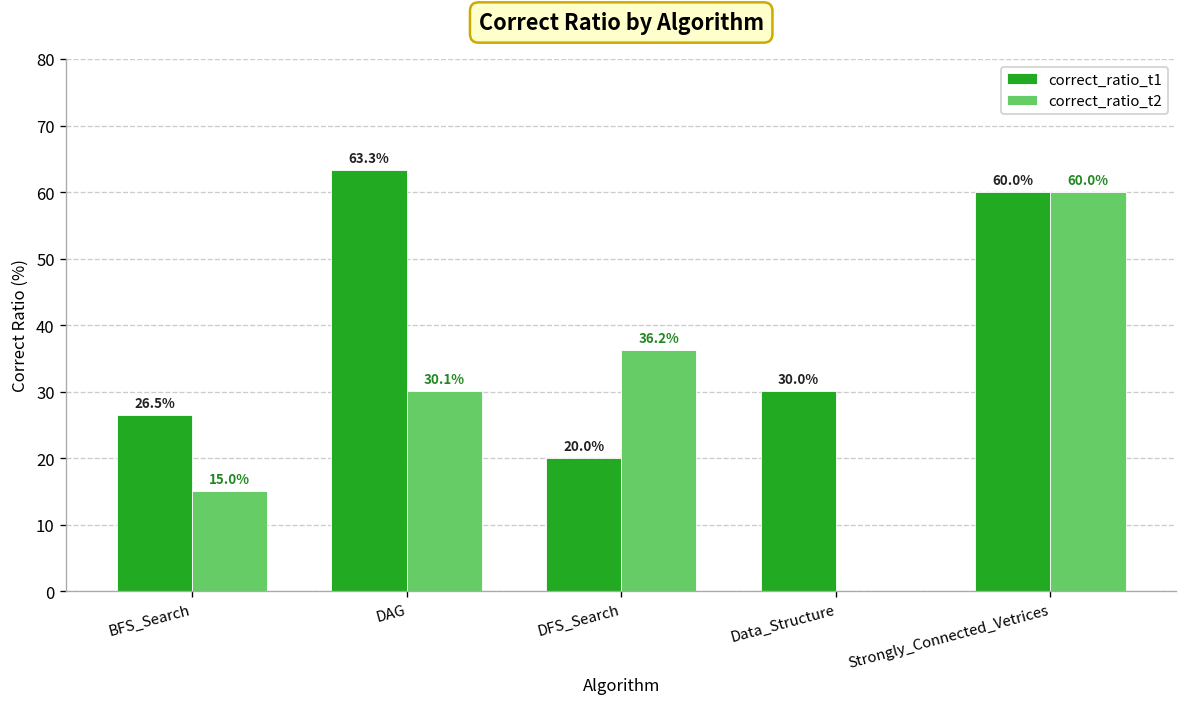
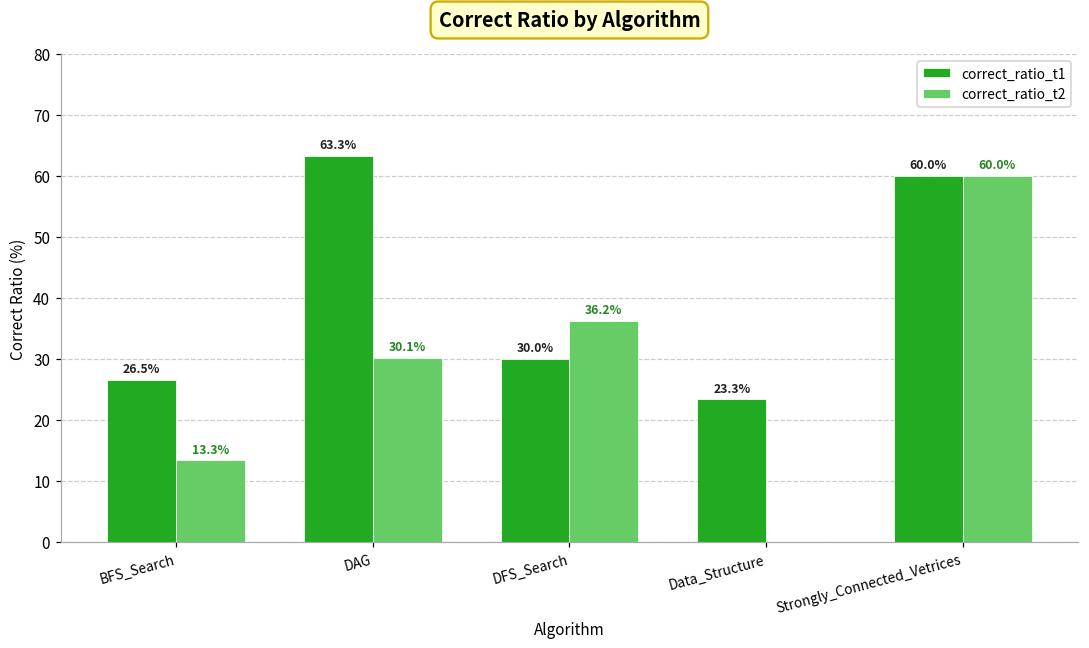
  {
    "correct_ratio_t1": {
      "BFS_Search": "26.5%",
      "DAG": "63.3%",
-     "DFS_Search": "20.0%",
-     "Data_Structure": "30.0%",
+     "DFS_Search": "30.0%",
+     "Data_Structure": "23.3%",
      "Strongly_Connected_Vetrices": "60.0%"
    },
    "correct_ratio_t2": {
-     "BFS_Search": "15.0%",
+     "BFS_Search": "13.3%",
      "DAG": "30.1%",
      "DFS_Search": "36.2%",
      "Strongly_Connected_Vetrices": "60.0%"
    }
  }
